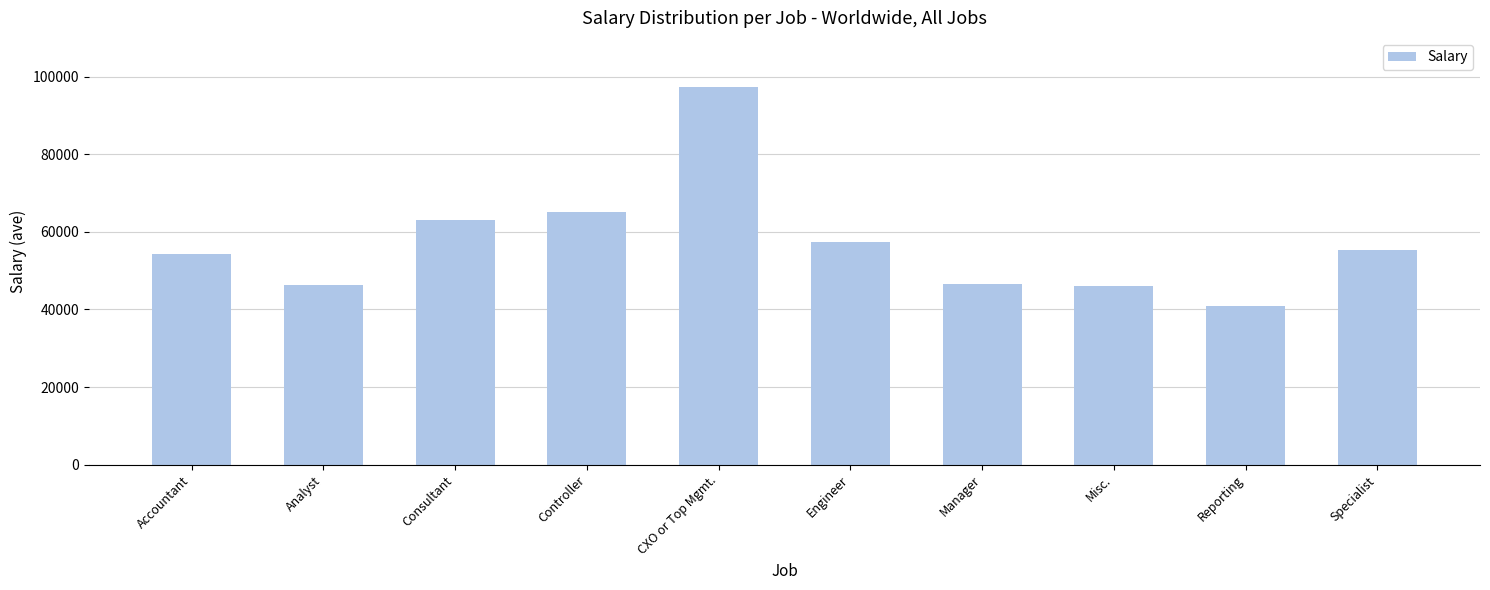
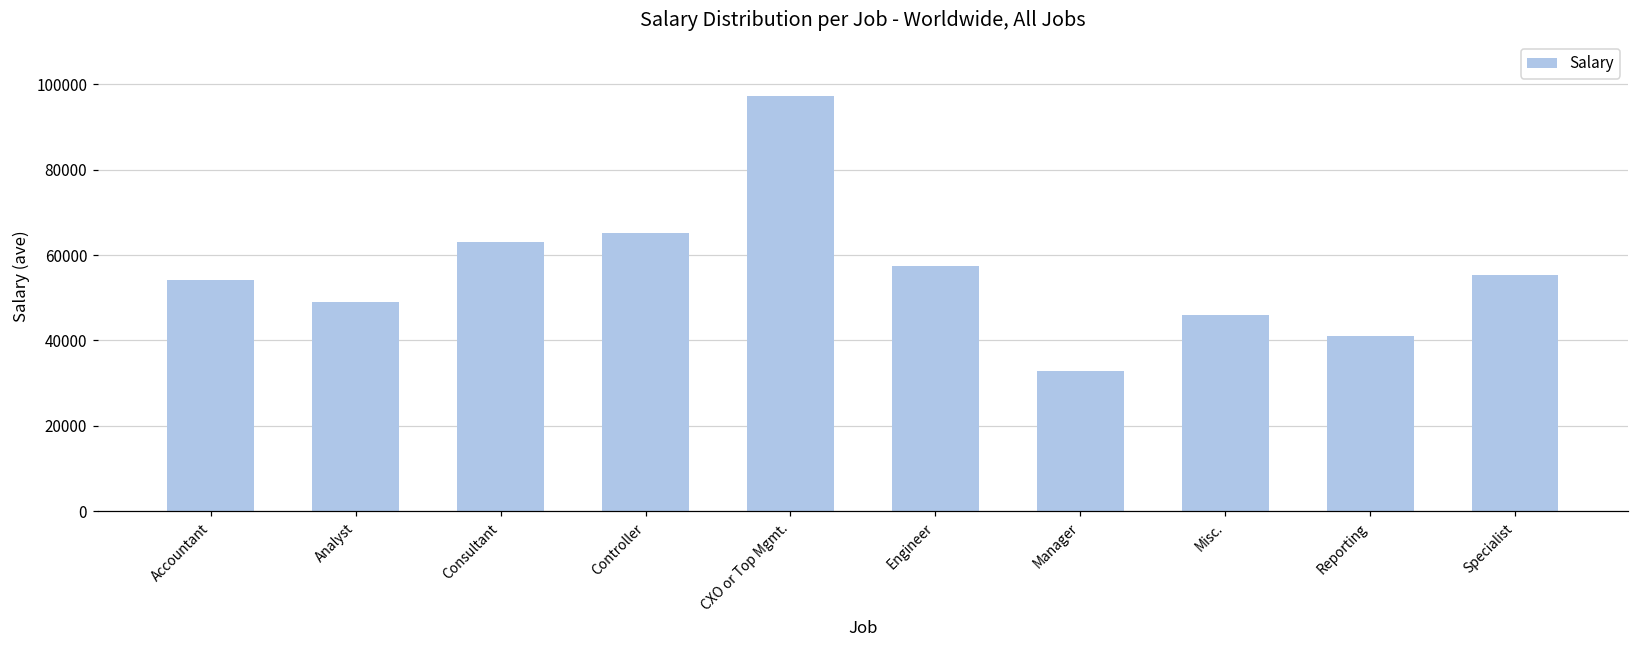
  {
    "Accountant": 54000,
-   "Analyst": 46000,
+   "Analyst": 49000,
    "Consultant": 63000,
    "Controller": 65000,
    "CXO or Top Mgmt.": 97000,
    "Engineer": 57000,
-   "Manager": 46000,
+   "Manager": 33000,
    "Misc.": 46000,
    "Reporting": 41000,
    "Specialist": 55000
  }
